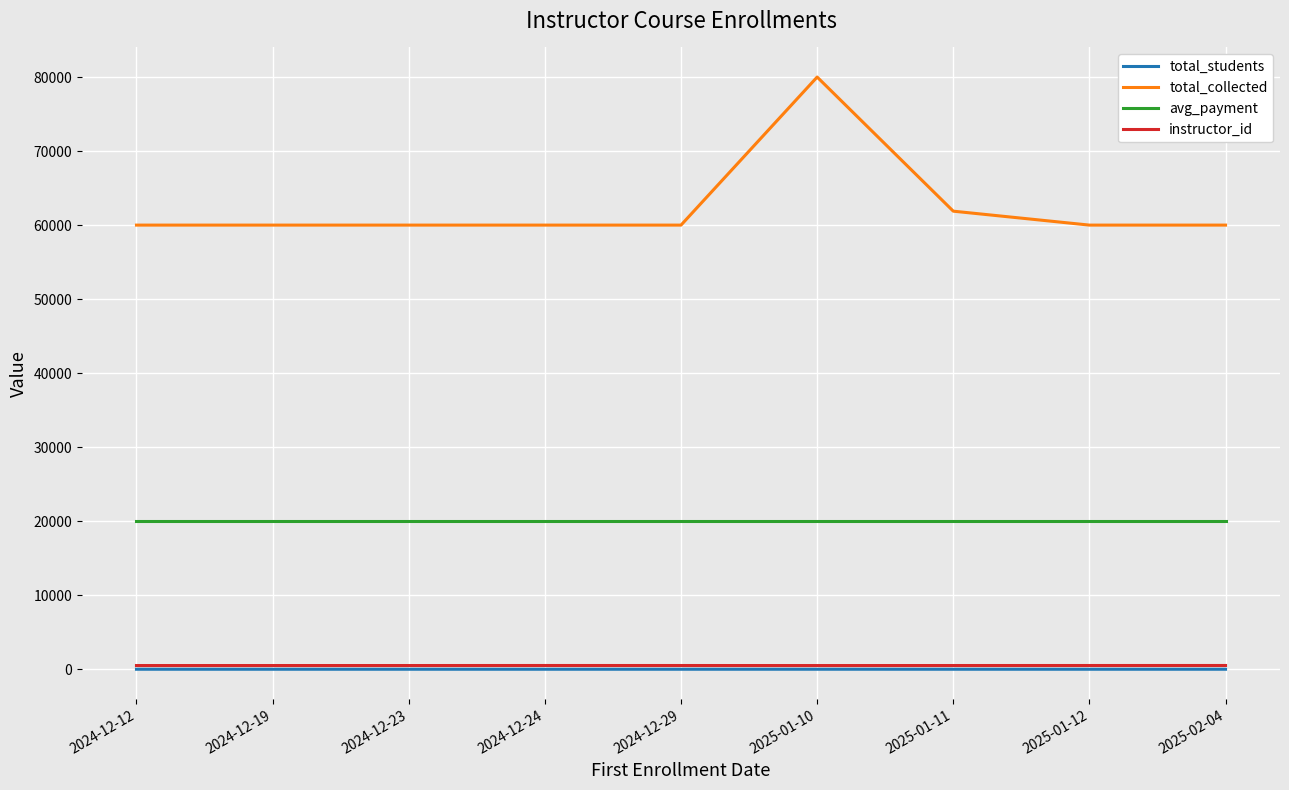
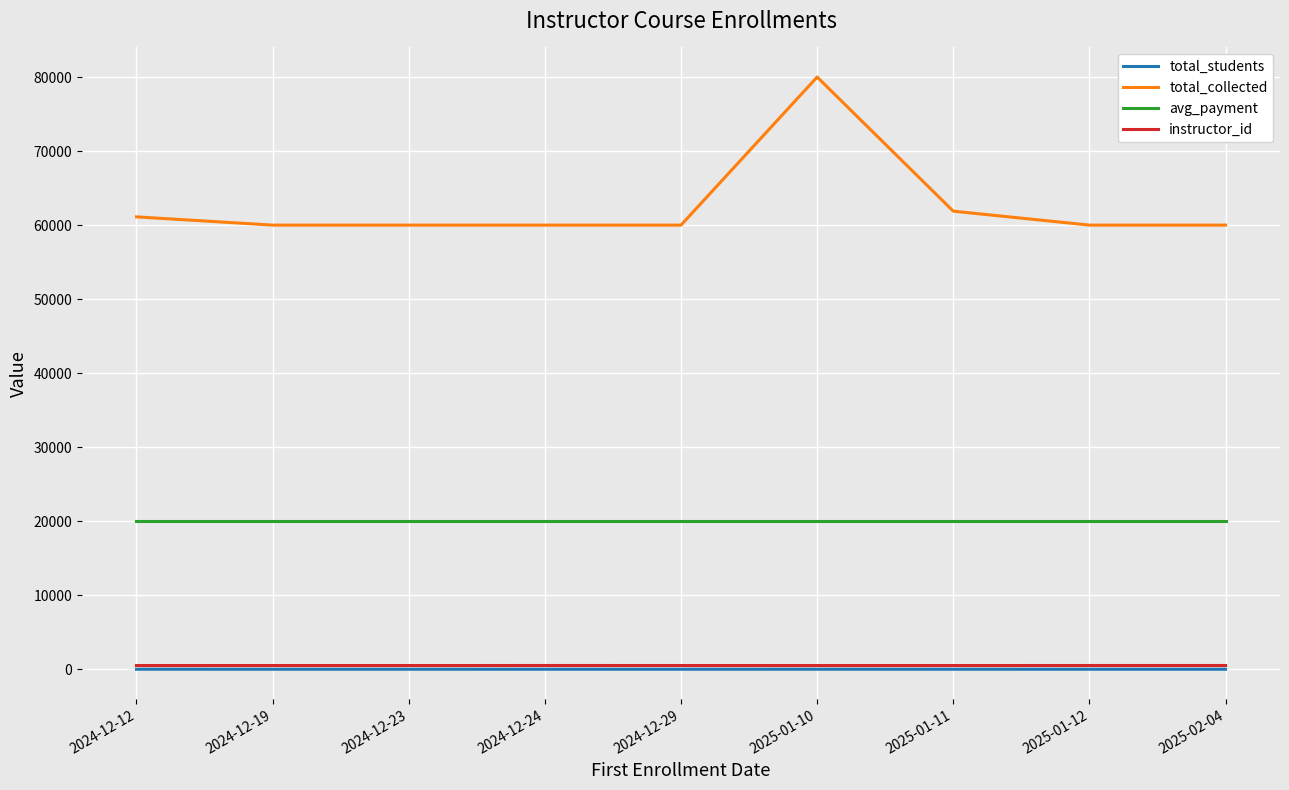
  {
    "total_students": {
      "2024-12-12": 0,
      "2024-12-19": 0,
      "2024-12-23": 0,
      "2024-12-24": 0,
      "2024-12-29": 0,
      "2025-01-10": 0,
      "2025-01-11": 0,
      "2025-01-12": 0,
      "2025-02-04": 0
    },
    "total_collected": {
-     "2024-12-12": 60000,
+     "2024-12-12": 61000,
      "2024-12-19": 60000,
      "2024-12-23": 60000,
      "2024-12-24": 60000,
      "2024-12-29": 60000,
      "2025-01-10": 80000,
      "2025-01-11": 62000,
      "2025-01-12": 60000,
      "2025-02-04": 60000
    },
    "avg_payment": {
      "2024-12-12": 20000,
      "2024-12-19": 20000,
      "2024-12-23": 20000,
      "2024-12-24": 20000,
      "2024-12-29": 20000,
      "2025-01-10": 20000,
      "2025-01-11": 20000,
      "2025-01-12": 20000,
      "2025-02-04": 20000
    },
    "instructor_id": {
      "2024-12-12": 1000,
      "2024-12-19": 1000,
      "2024-12-23": 1000,
      "2024-12-24": 1000,
      "2024-12-29": 1000,
      "2025-01-10": 1000,
      "2025-01-11": 1000,
      "2025-01-12": 1000,
      "2025-02-04": 1000
    }
  }
